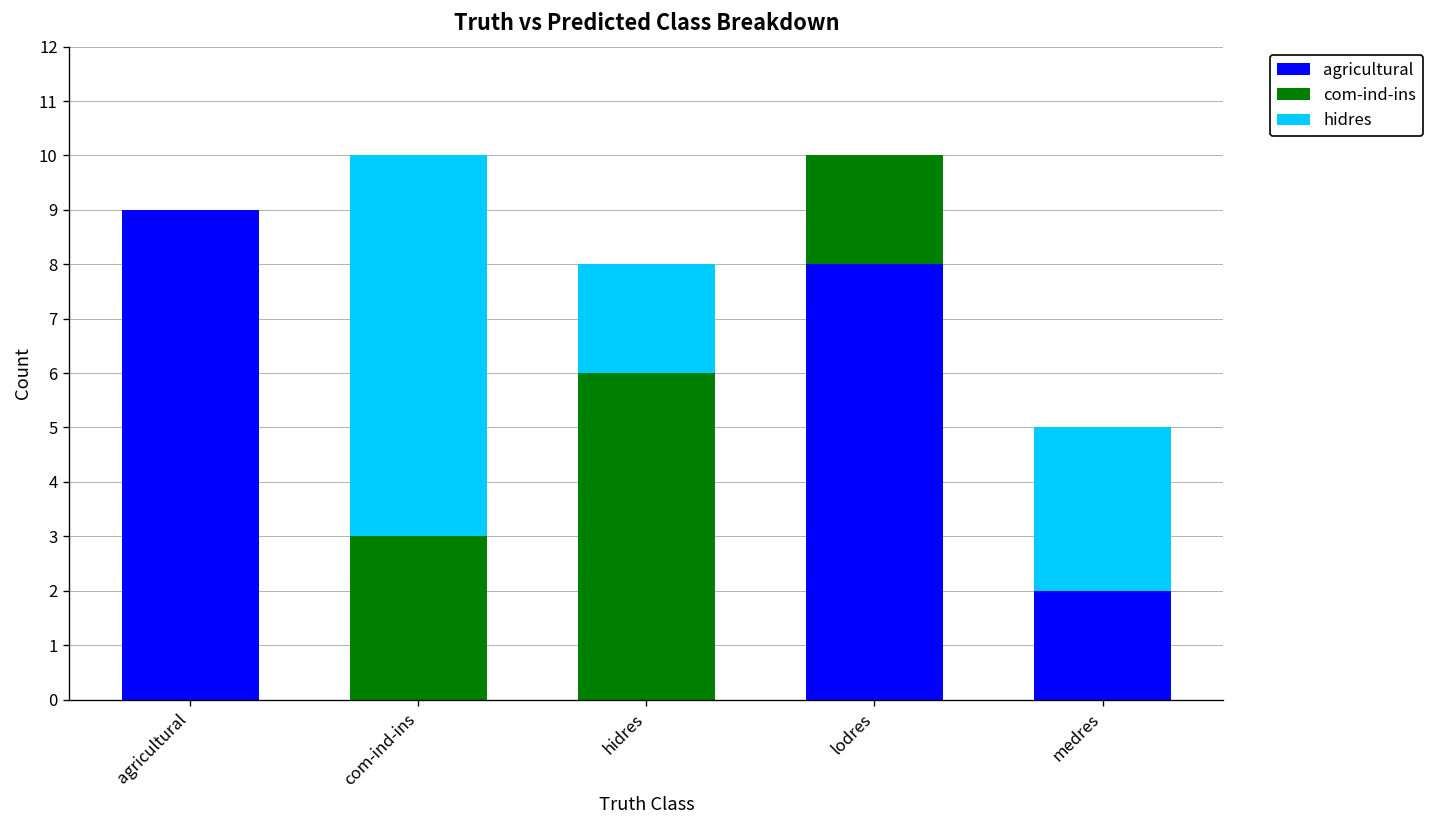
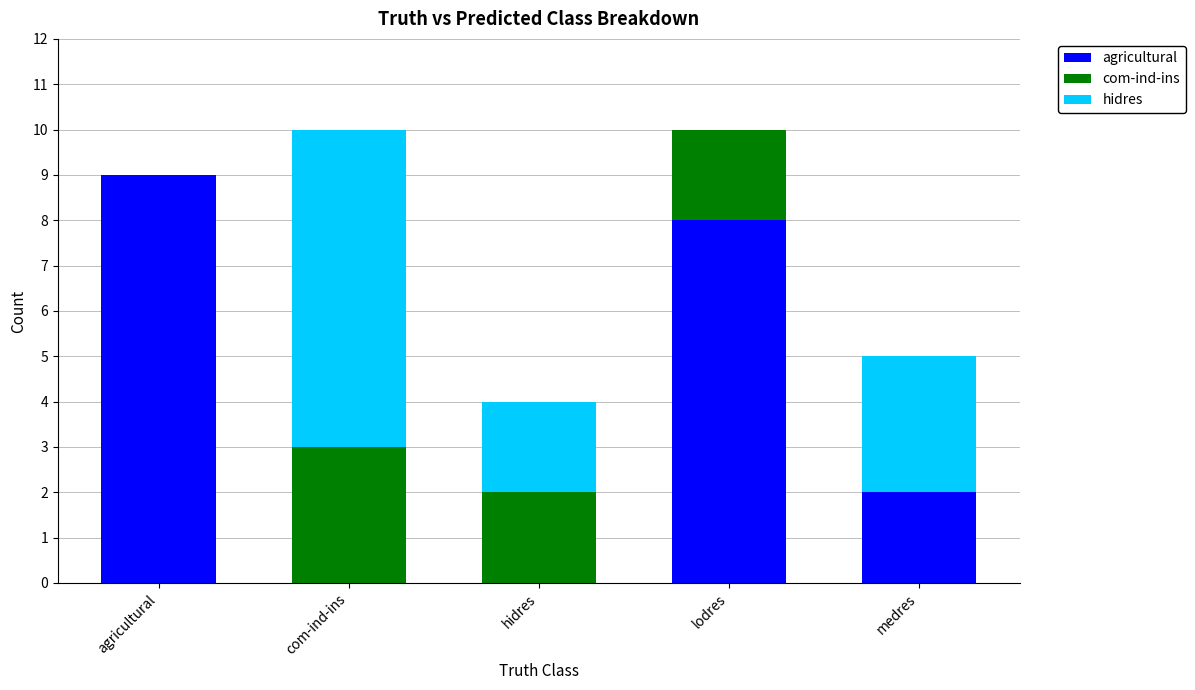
  {
    "agricultural": {
      "agricultural": 9,
      "com-ind-ins": 0,
      "hidres": 0,
      "lodres": 8,
      "medres": 2
    },
    "com-ind-ins": {
      "agricultural": 0,
      "com-ind-ins": 3,
-     "hidres": 6,
+     "hidres": 2,
      "lodres": 2,
      "medres": 0
    },
    "hidres": {
      "agricultural": 0,
      "com-ind-ins": 7,
      "hidres": 2,
      "lodres": 0,
      "medres": 3
    }
  }
